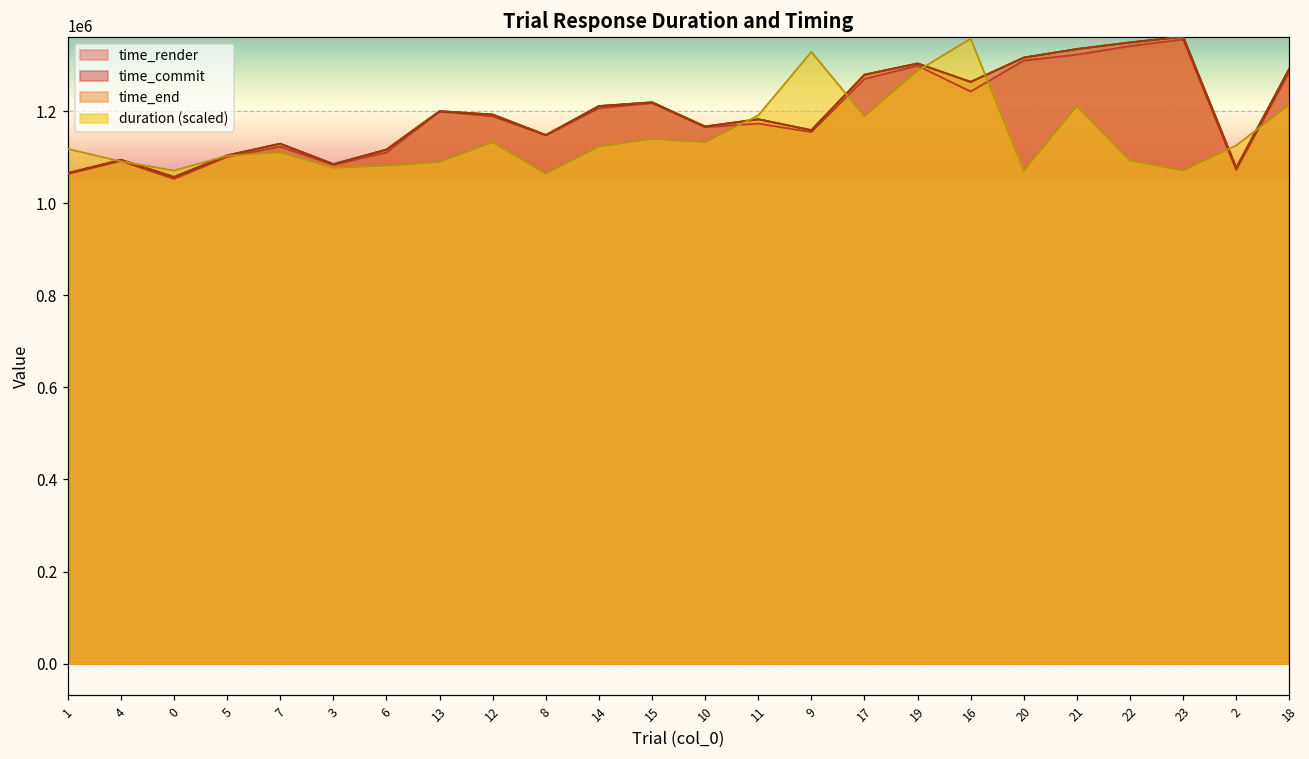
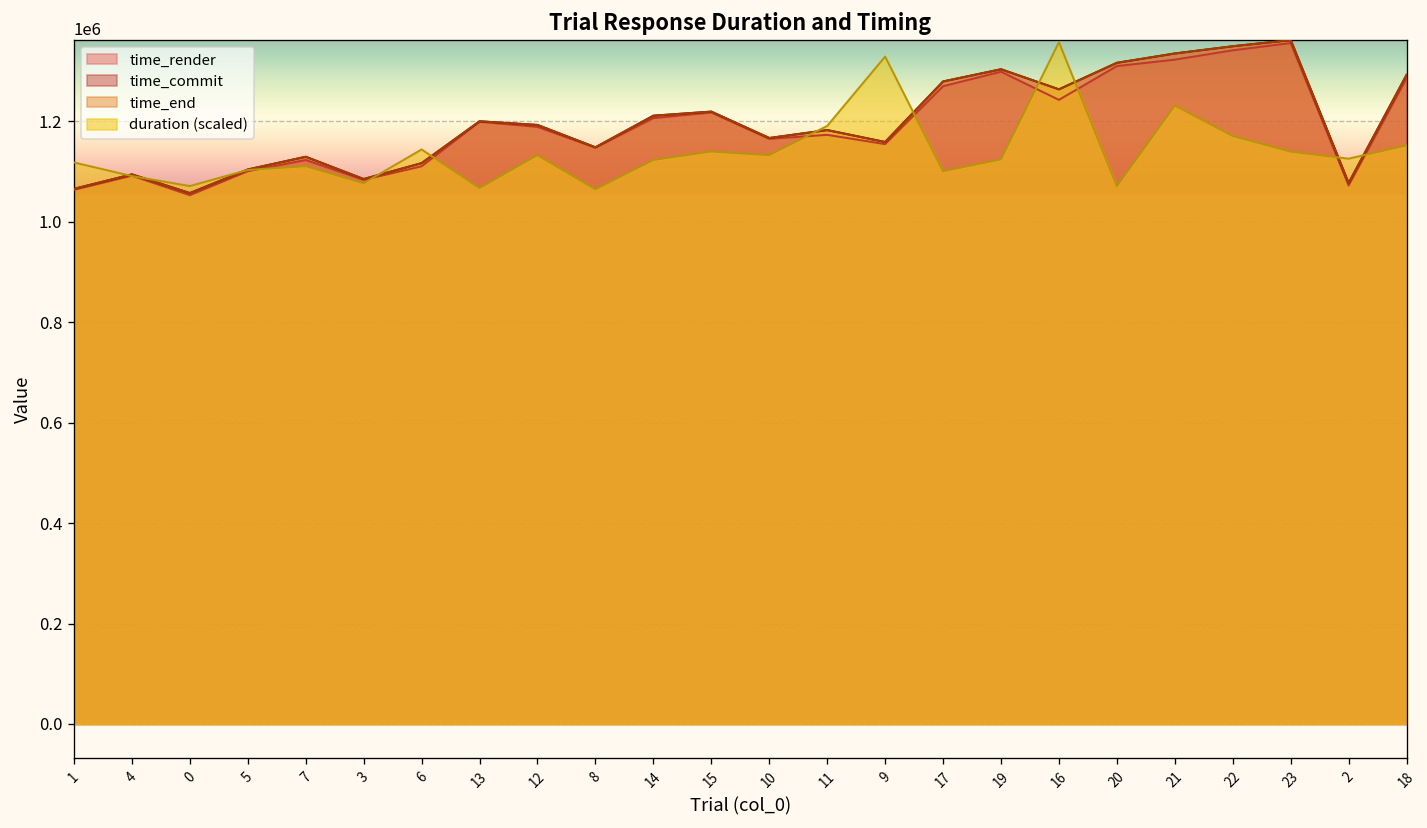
  {
    "duration (scaled)": {
      "1": 1120000,
      "0": 1070000,
      "7": 1110000,
      "3": 1080000,
-     "6": 1080000,
-     "13": 1090000,
+     "6": 1140000,
+     "13": 1070000,
      "12": 1130000,
      "8": 1060000,
      "14": 1120000,
      "15": 1140000,
      "10": 1130000,
      "11": 1190000,
      "9": 1330000,
-     "17": 1190000,
-     "19": 1290000,
+     "17": 1100000,
+     "19": 1120000,
      "16": 1360000,
      "20": 1070000,
-     "21": 1210000,
-     "22": 1090000,
-     "23": 1070000,
+     "21": 1230000,
+     "22": 1170000,
+     "23": 1140000,
      "2": 1130000,
-     "18": 1210000
+     "18": 1150000
    }
  }
